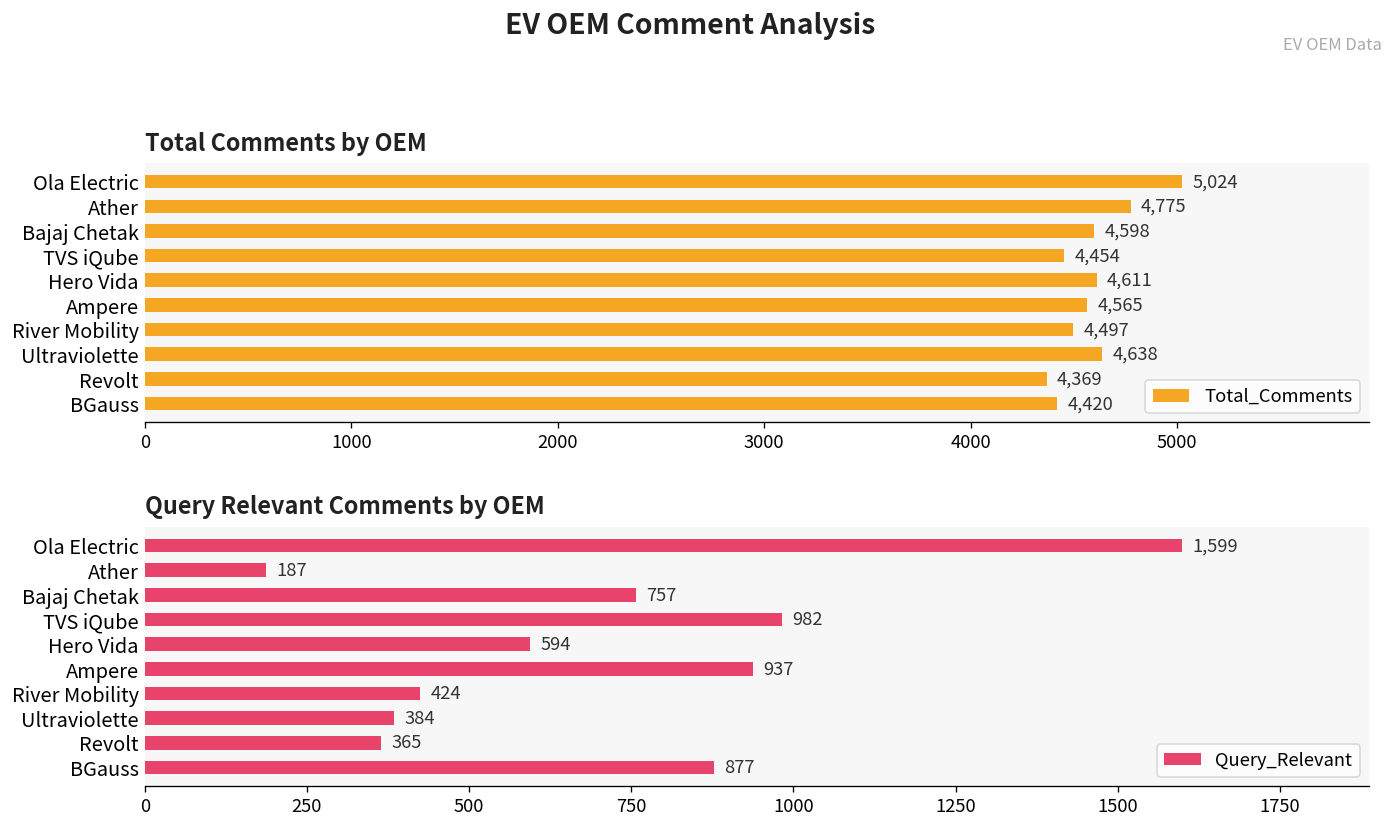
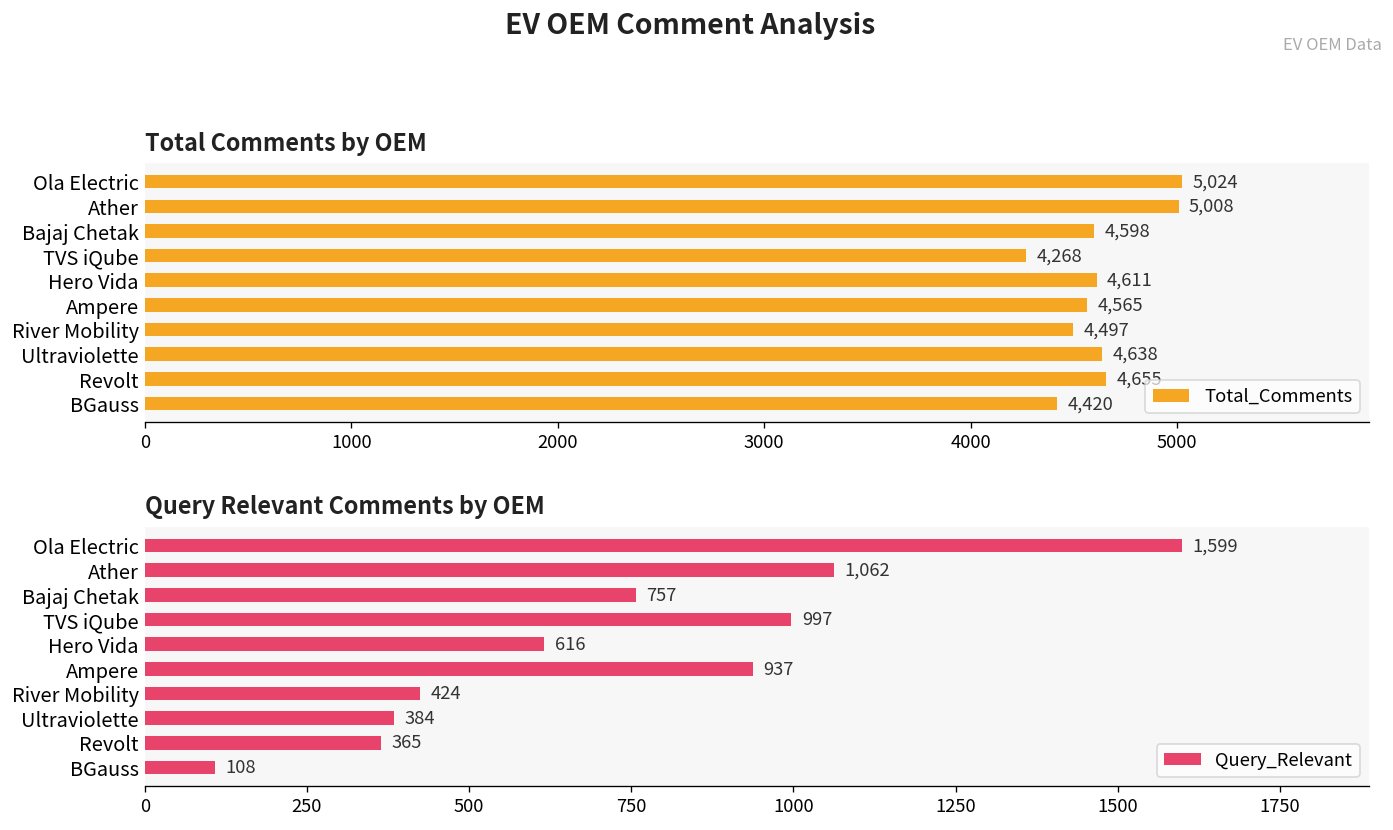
  {
    "Total Comments by OEM": {
      "Ola Electric": "5,024",
-     "Ather": "4,775",
+     "Ather": "5,008",
      "Bajaj Chetak": "4,598",
-     "TVS iQube": "4,454",
+     "TVS iQube": "4,268",
      "Hero Vida": "4,611",
      "Ampere": "4,565",
      "River Mobility": "4,497",
      "Ultraviolette": "4,638",
-     "Revolt": "4370",
+     "Revolt": "4660",
      "BGauss": "4,420"
    },
    "Query Relevant Comments by OEM": {
      "Ola Electric": "1,599",
-     "Ather": "187",
+     "Ather": "1,062",
      "Bajaj Chetak": "757",
-     "TVS iQube": "982",
-     "Hero Vida": "594",
+     "TVS iQube": "997",
+     "Hero Vida": "616",
      "Ampere": "937",
      "River Mobility": "424",
      "Ultraviolette": "384",
      "Revolt": "365",
-     "BGauss": "877"
+     "BGauss": "108"
    }
  }
